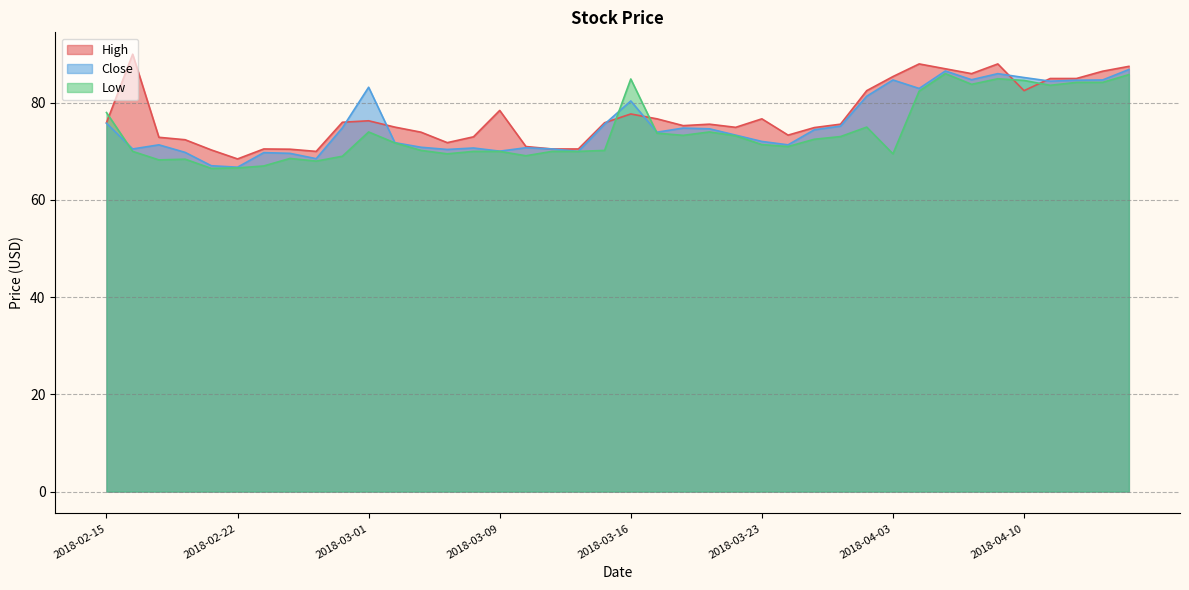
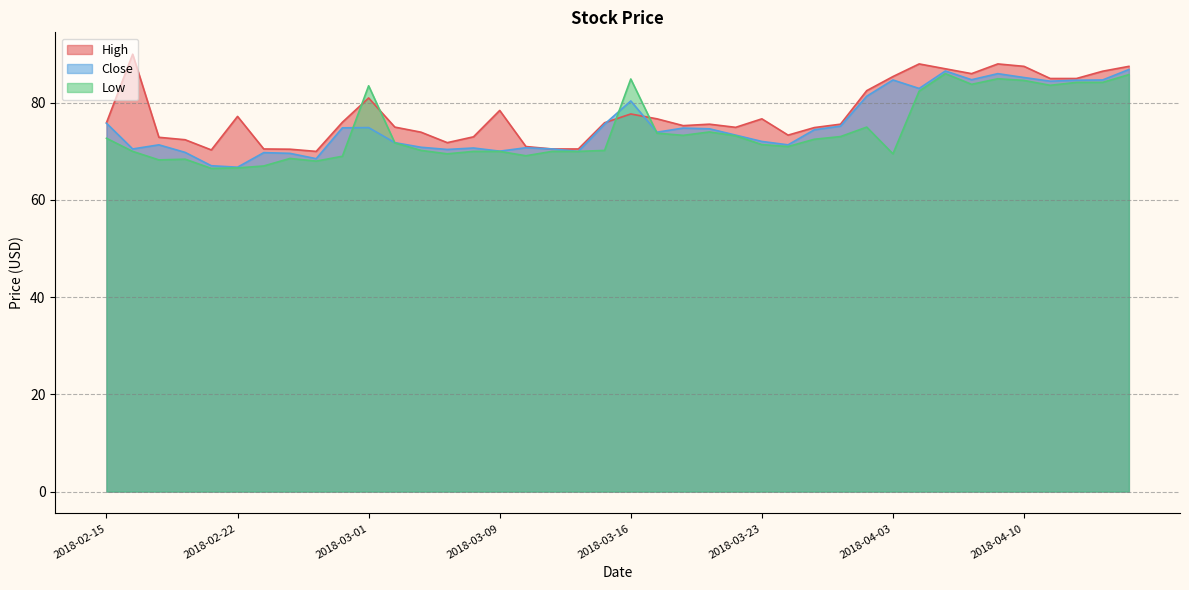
  {
    "High": {
-     "2018-02-22": 68,
-     "2018-03-01": 76,
+     "2018-02-22": 77,
+     "2018-03-01": 81,
      "2018-03-09": 78,
      "2018-03-16": 78,
      "2018-03-23": 77,
      "2018-04-03": 85,
-     "2018-04-10": 83
+     "2018-04-10": 88
    },
    "Close": {
-     "2018-03-01": 83,
+     "2018-03-01": 75,
      "2018-03-16": 80,
      "2018-03-23": 72,
      "2018-04-03": 85,
      "2018-04-10": 85
    },
    "Low": {
-     "2018-02-15": 78,
-     "2018-03-01": 74,
+     "2018-02-15": 73,
+     "2018-03-01": 84,
      "2018-03-16": 85,
      "2018-03-23": 71,
      "2018-04-03": 70,
      "2018-04-10": 85
    }
  }
